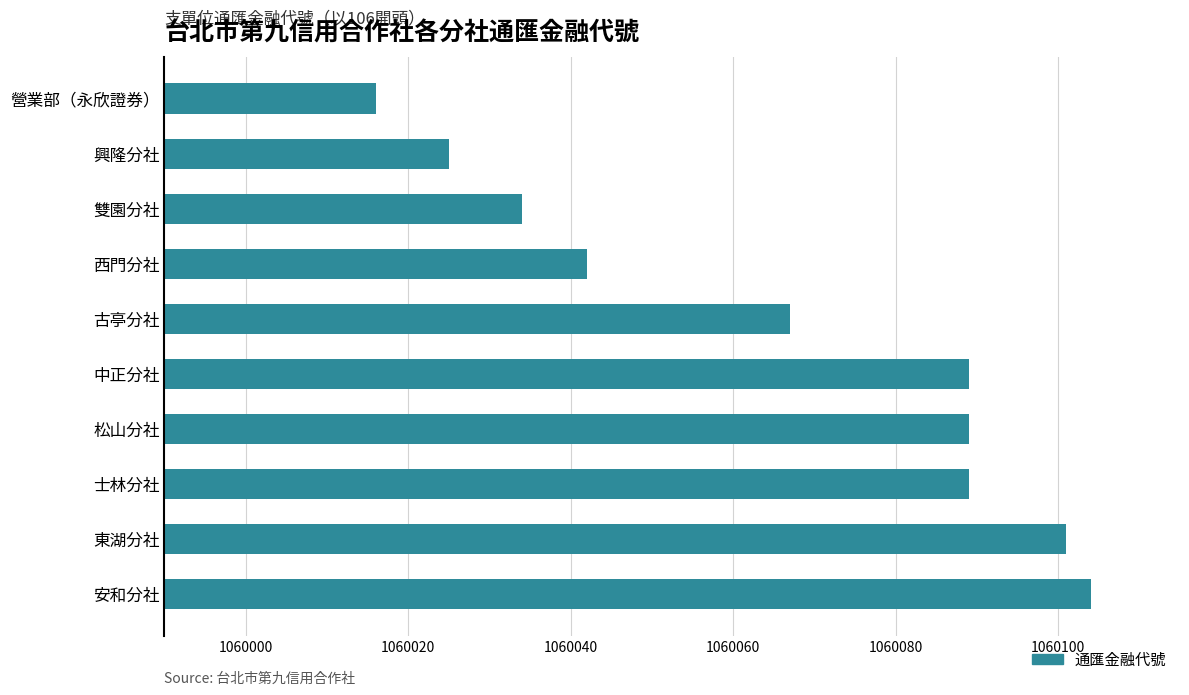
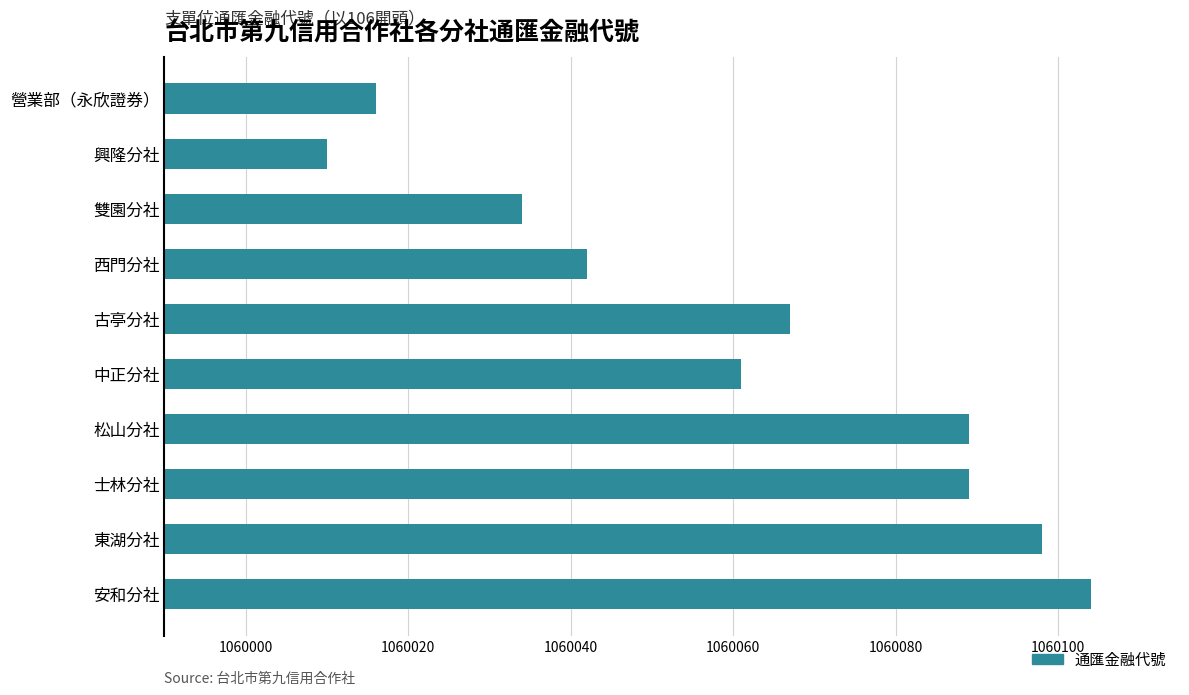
  {
    "營業部（永欣證券）": 1060016,
-   "興隆分社": 1060025,
+   "興隆分社": 1060010,
    "雙園分社": 1060034,
    "西門分社": 1060042,
    "古亭分社": 1060067,
-   "中正分社": 1060089,
+   "中正分社": 1060061,
    "松山分社": 1060089,
    "士林分社": 1060089,
-   "東湖分社": 1060101,
+   "東湖分社": 1060098,
    "安和分社": 1060104
  }
